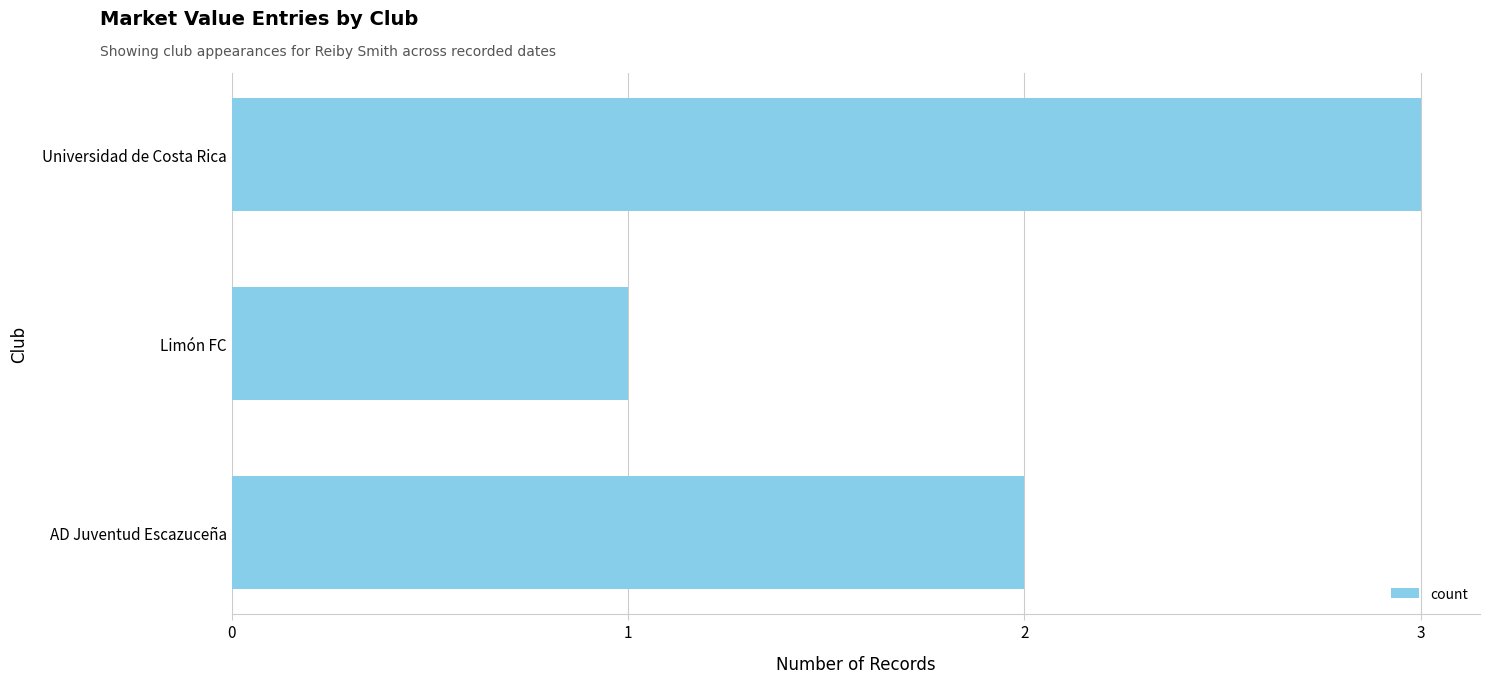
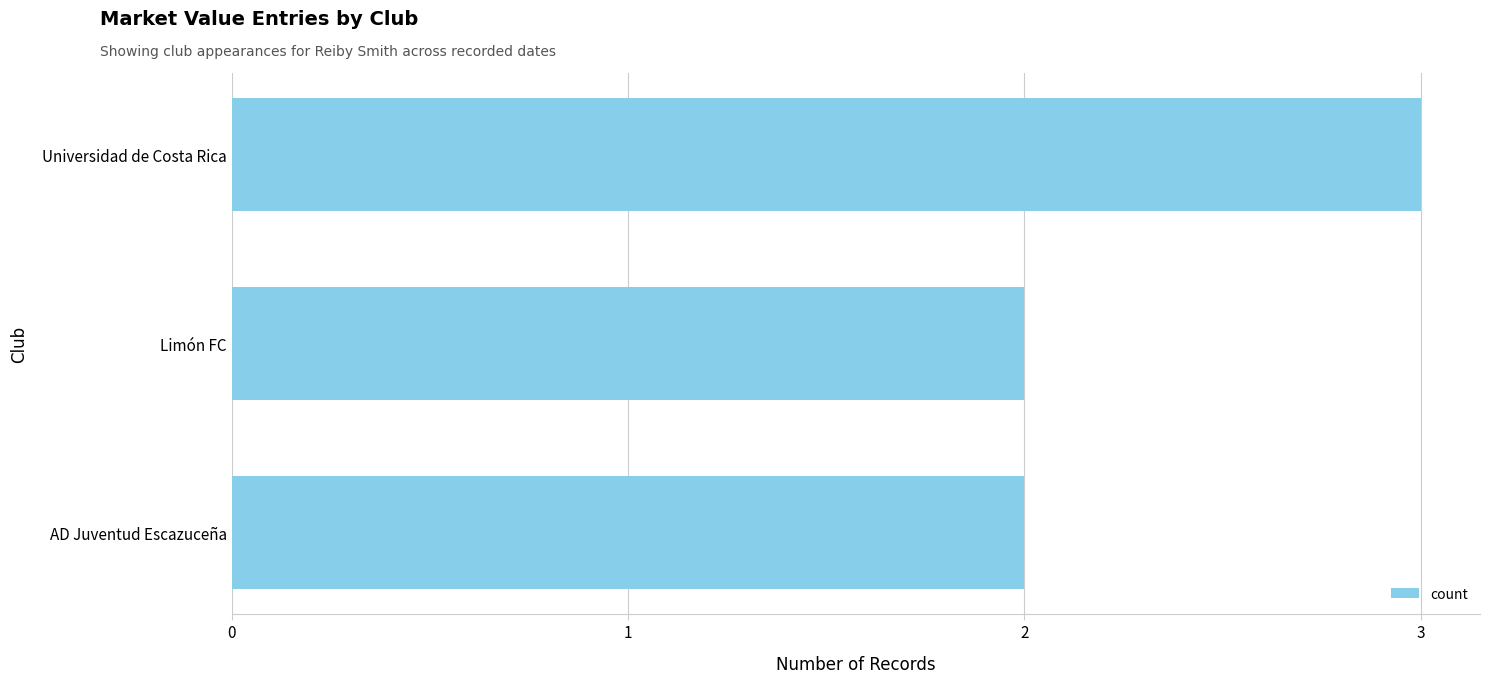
  {
    "Universidad de Costa Rica": 3,
-   "Limón FC": 1,
+   "Limón FC": 2,
    "AD Juventud Escazuceña": 2
  }
